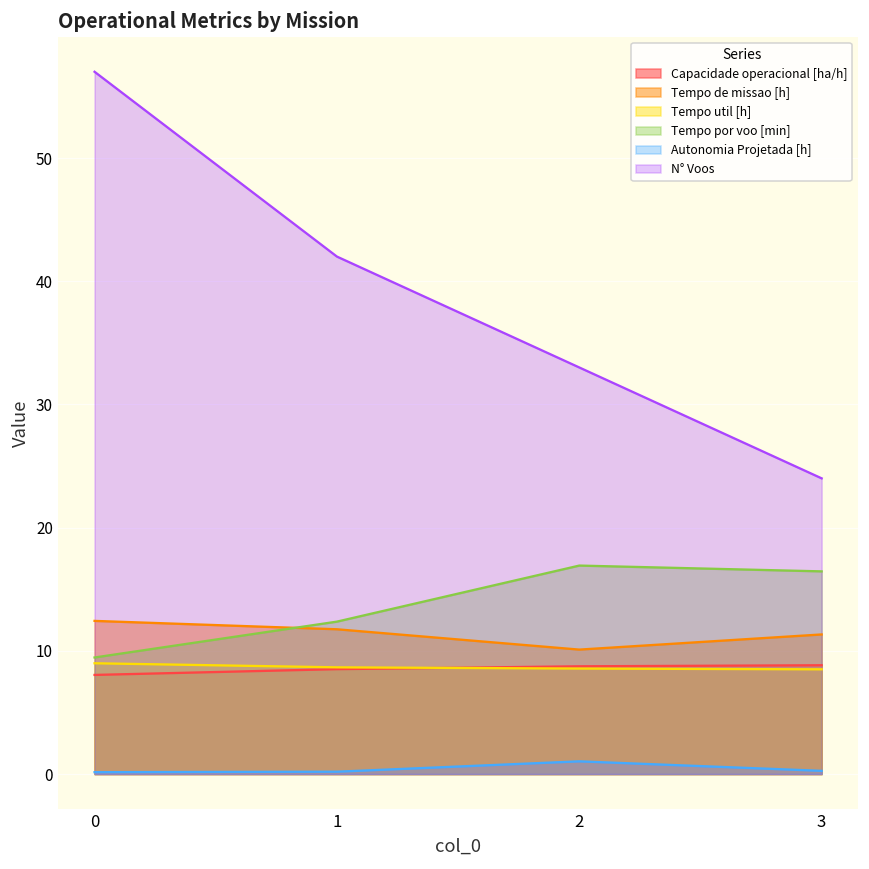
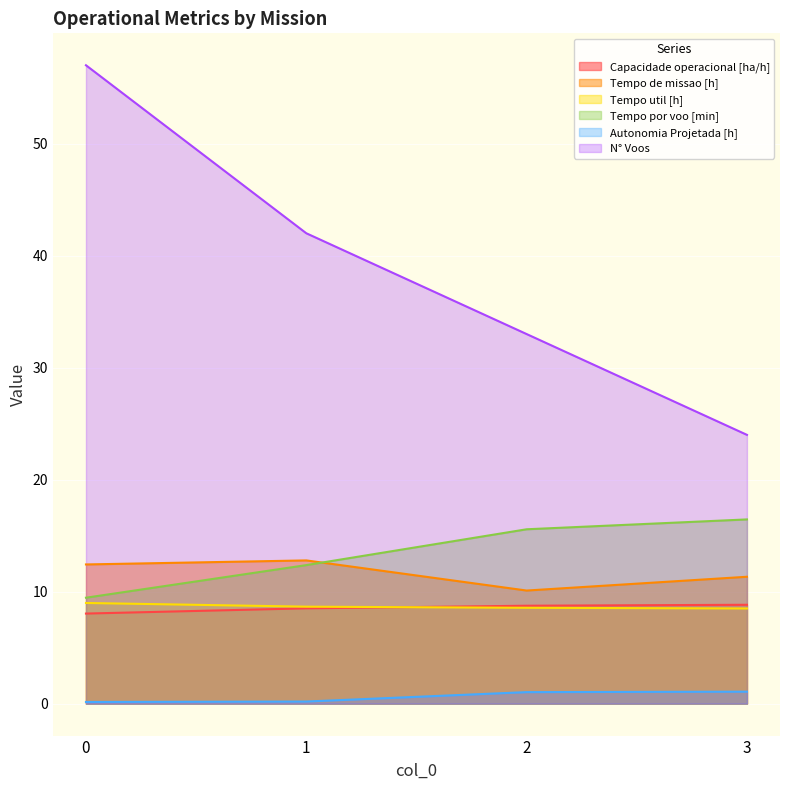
  {
    "Capacidade operacional [ha/h]": {
      "0": 8.0,
      "3": 8.8
    },
    "Tempo de missao [h]": {
      "0": 12.4,
-     "1": 11.8,
+     "1": 12.8,
      "2": 10.1,
      "3": 11.3
    },
    "Tempo util [h]": {
      "0": 9.0,
      "3": 8.5
    },
    "Tempo por voo [min]": {
      "0": 9.5,
      "1": 12.4,
-     "2": 16.9,
+     "2": 15.6,
      "3": 16.5
    },
    "Autonomia Projetada [h]": {
      "0": 0.2,
      "1": 0.2,
      "2": 1.0,
-     "3": 0.3
+     "3": 1.1
    },
    "N° Voos": {
      "0": 57.0,
      "1": 42.0,
      "2": 33.0,
      "3": 24.0
    }
  }
